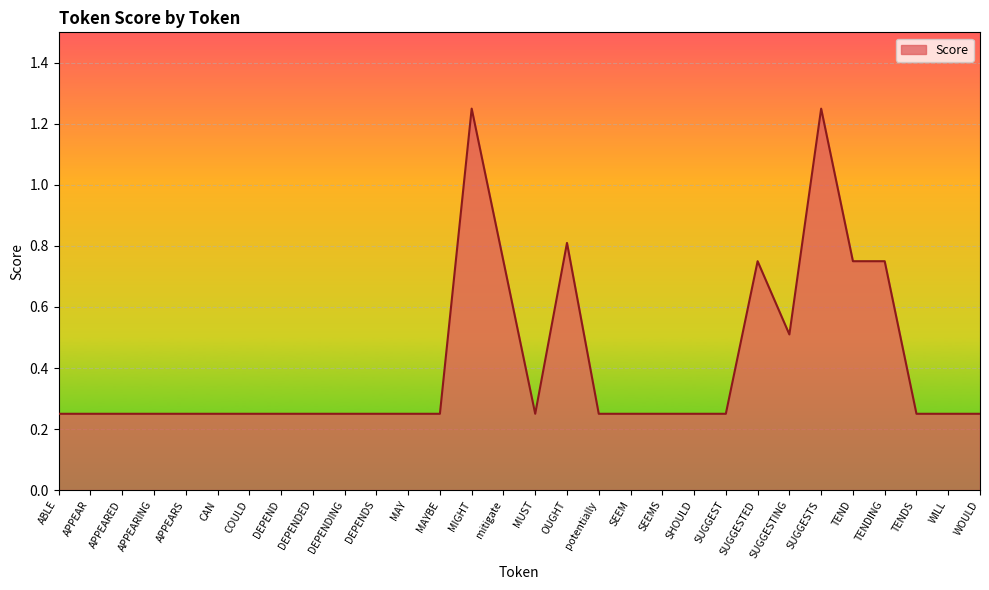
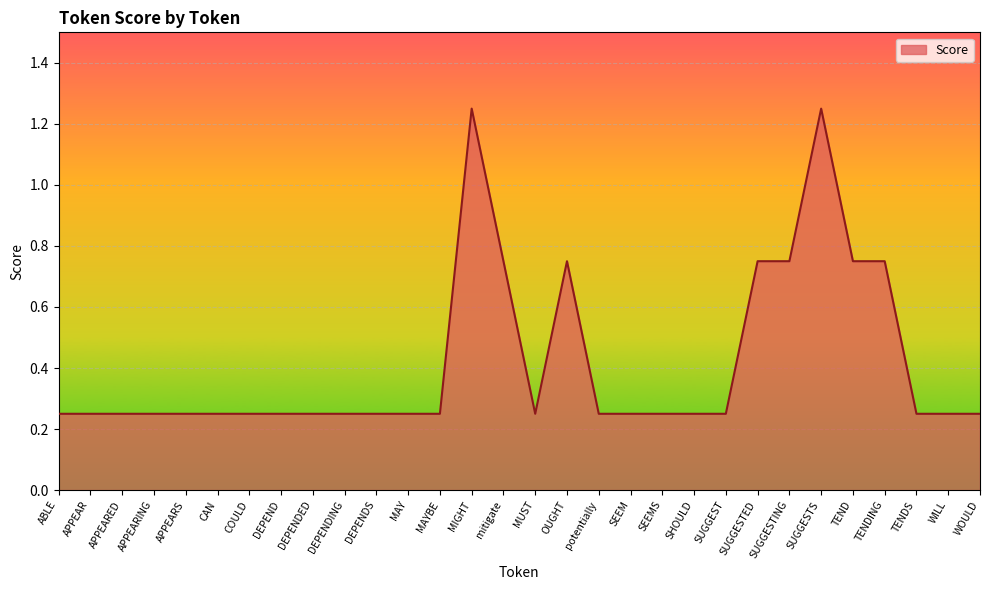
  {
    "ABLE": 0.25,
    "APPEAR": 0.25,
    "APPEARED": 0.25,
    "APPEARING": 0.25,
    "APPEARS": 0.25,
    "CAN": 0.25,
    "COULD": 0.25,
    "DEPEND": 0.25,
    "DEPENDED": 0.25,
    "DEPENDING": 0.25,
    "DEPENDS": 0.25,
    "MAY": 0.25,
    "MAYBE": 0.25,
    "MIGHT": 1.25,
    "mitigate": 0.75,
    "MUST": 0.25,
-   "OUGHT": 0.81,
+   "OUGHT": 0.75,
    "potentially": 0.25,
    "SEEM": 0.25,
    "SEEMS": 0.25,
    "SHOULD": 0.25,
    "SUGGEST": 0.25,
    "SUGGESTED": 0.75,
-   "SUGGESTING": 0.51,
+   "SUGGESTING": 0.75,
    "SUGGESTS": 1.25,
    "TEND": 0.75,
    "TENDING": 0.75,
    "TENDS": 0.25,
    "WILL": 0.25,
    "WOULD": 0.25
  }
